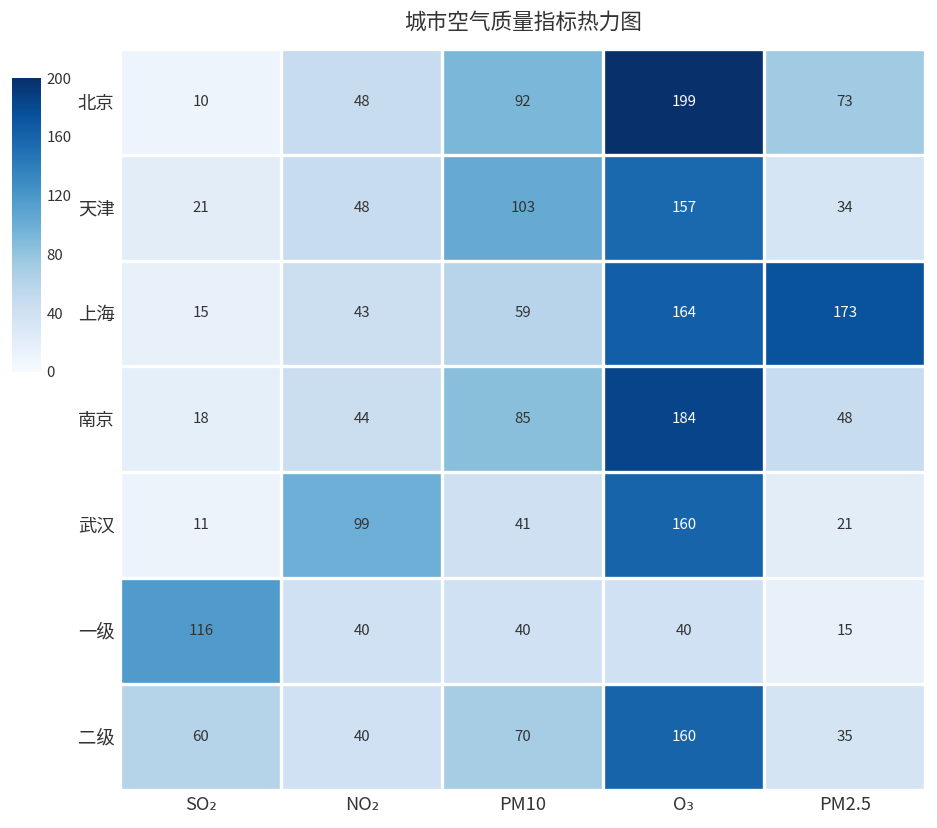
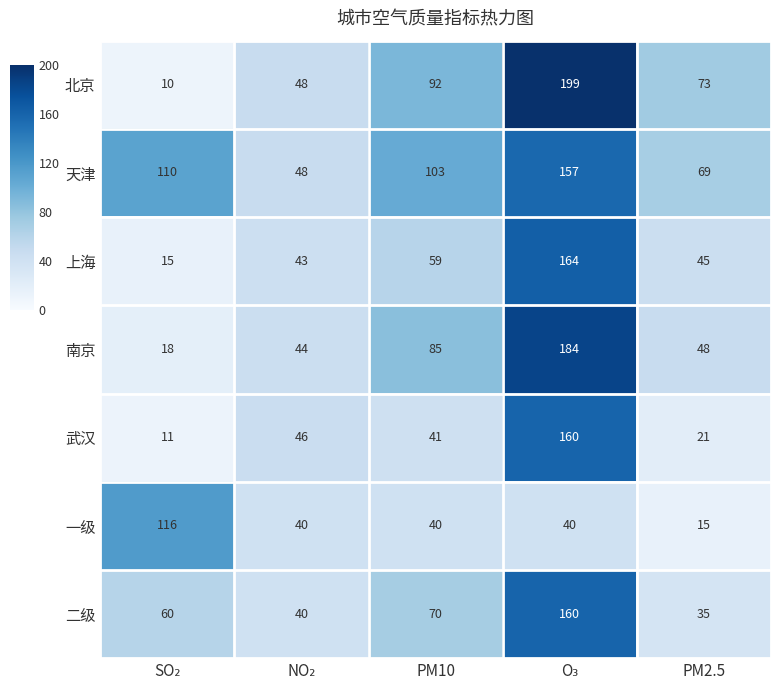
  {
    "北京": {
      "SO₂": 10,
      "NO₂": 48,
      "PM10": 92,
      "O₃": 199,
      "PM2.5": 73
    },
    "天津": {
-     "SO₂": 21,
+     "SO₂": 110,
      "NO₂": 48,
      "PM10": 103,
      "O₃": 157,
-     "PM2.5": 34
+     "PM2.5": 69
    },
    "上海": {
      "SO₂": 15,
      "NO₂": 43,
      "PM10": 59,
      "O₃": 164,
-     "PM2.5": 173
+     "PM2.5": 45
    },
    "南京": {
      "SO₂": 18,
      "NO₂": 44,
      "PM10": 85,
      "O₃": 184,
      "PM2.5": 48
    },
    "武汉": {
      "SO₂": 11,
-     "NO₂": 99,
+     "NO₂": 46,
      "PM10": 41,
      "O₃": 160,
      "PM2.5": 21
    },
    "一级": {
      "SO₂": 116,
      "NO₂": 40,
      "PM10": 40,
      "O₃": 40,
      "PM2.5": 15
    },
    "二级": {
      "SO₂": 60,
      "NO₂": 40,
      "PM10": 70,
      "O₃": 160,
      "PM2.5": 35
    }
  }
